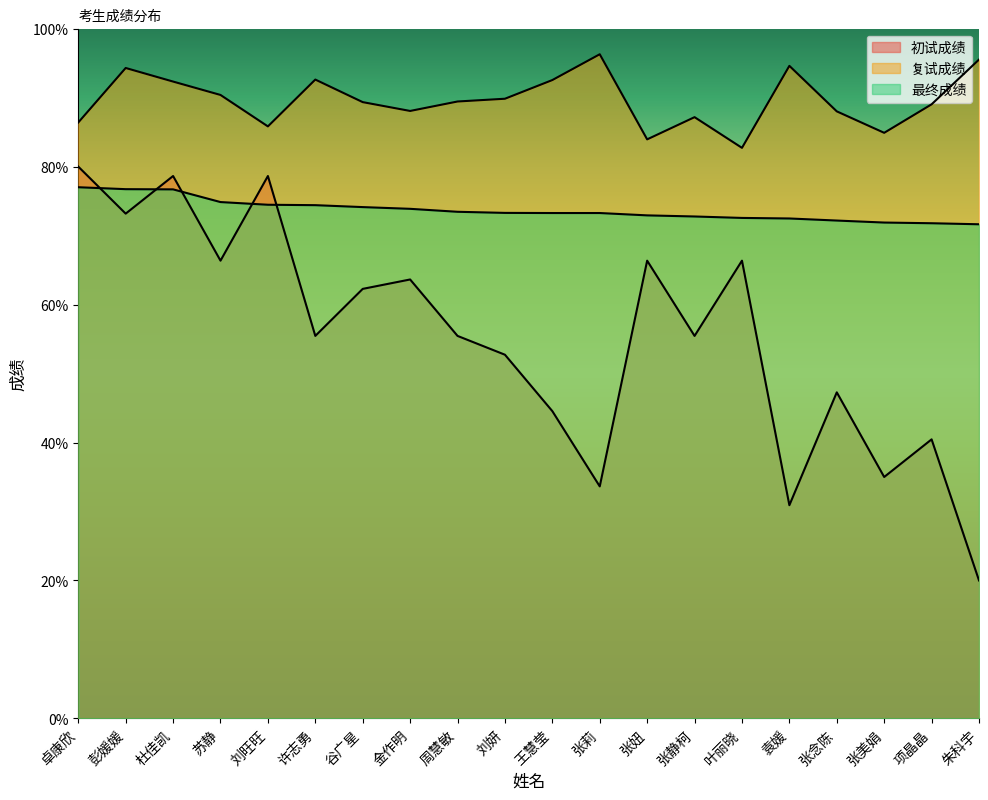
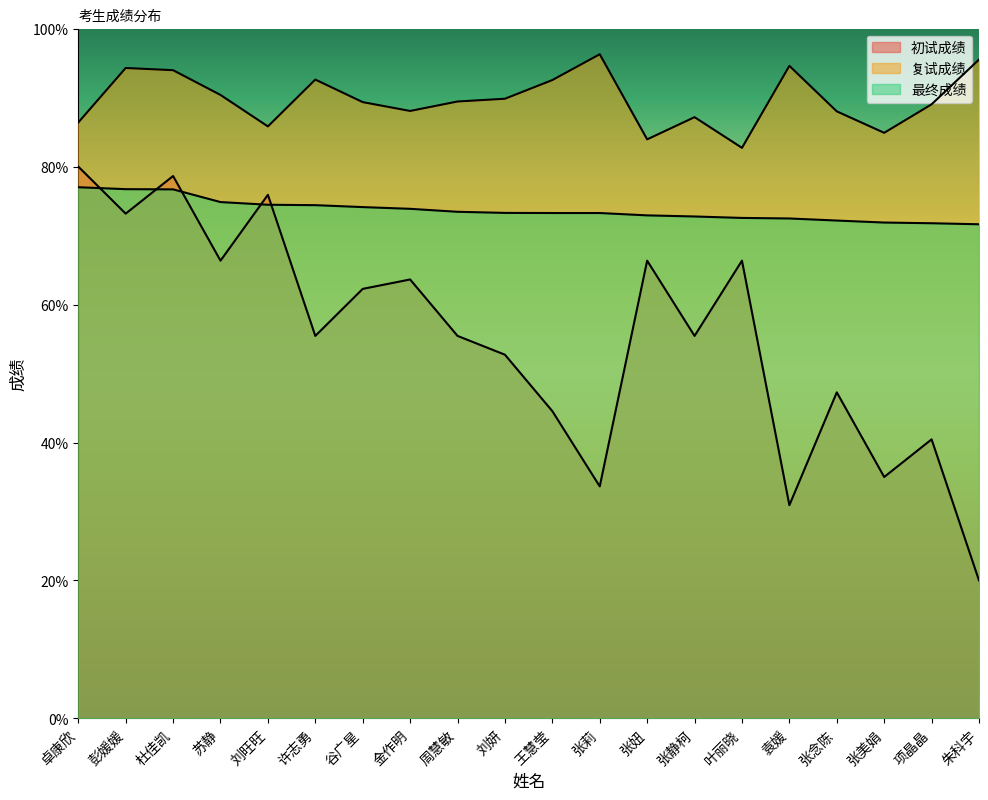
  {
    "初试成绩": {
      "卓康欣": "80%",
      "彭媛媛": "73%",
      "杜佳凯": "79%",
      "苏静": "66%",
-     "刘旺旺": "79%",
+     "刘旺旺": "76%",
      "许志勇": "55%",
      "谷广星": "62%",
      "金作明": "64%",
      "周慧敏": "55%",
      "刘妍": "53%",
      "王慧莹": "45%",
      "张莉": "34%",
      "张妞": "66%",
      "张静柯": "55%",
      "叶丽晓": "66%",
      "袁媛": "31%",
      "张念陈": "47%",
      "张美娟": "35%",
      "项晶晶": "40%",
      "朱科宇": "20%"
    },
    "复试成绩": {
      "卓康欣": "86%",
      "彭媛媛": "94%",
-     "杜佳凯": "92%",
+     "杜佳凯": "94%",
      "苏静": "90%",
      "刘旺旺": "86%",
      "许志勇": "93%",
      "谷广星": "89%",
      "金作明": "88%",
      "周慧敏": "89%",
      "刘妍": "90%",
      "王慧莹": "93%",
      "张莉": "96%",
      "张妞": "84%",
      "张静柯": "87%",
      "叶丽晓": "83%",
      "袁媛": "95%",
      "张念陈": "88%",
      "张美娟": "85%",
      "项晶晶": "89%",
      "朱科宇": "96%"
    },
    "最终成绩": {
      "卓康欣": "77%",
      "彭媛媛": "77%",
      "杜佳凯": "77%",
      "苏静": "75%",
      "刘旺旺": "74%",
      "许志勇": "74%",
      "谷广星": "74%",
      "金作明": "74%",
      "周慧敏": "73%",
      "刘妍": "73%",
      "王慧莹": "73%",
      "张莉": "73%",
      "张妞": "73%",
      "张静柯": "73%",
      "叶丽晓": "73%",
      "袁媛": "72%",
      "张念陈": "72%",
      "张美娟": "72%",
      "项晶晶": "72%",
      "朱科宇": "72%"
    }
  }
